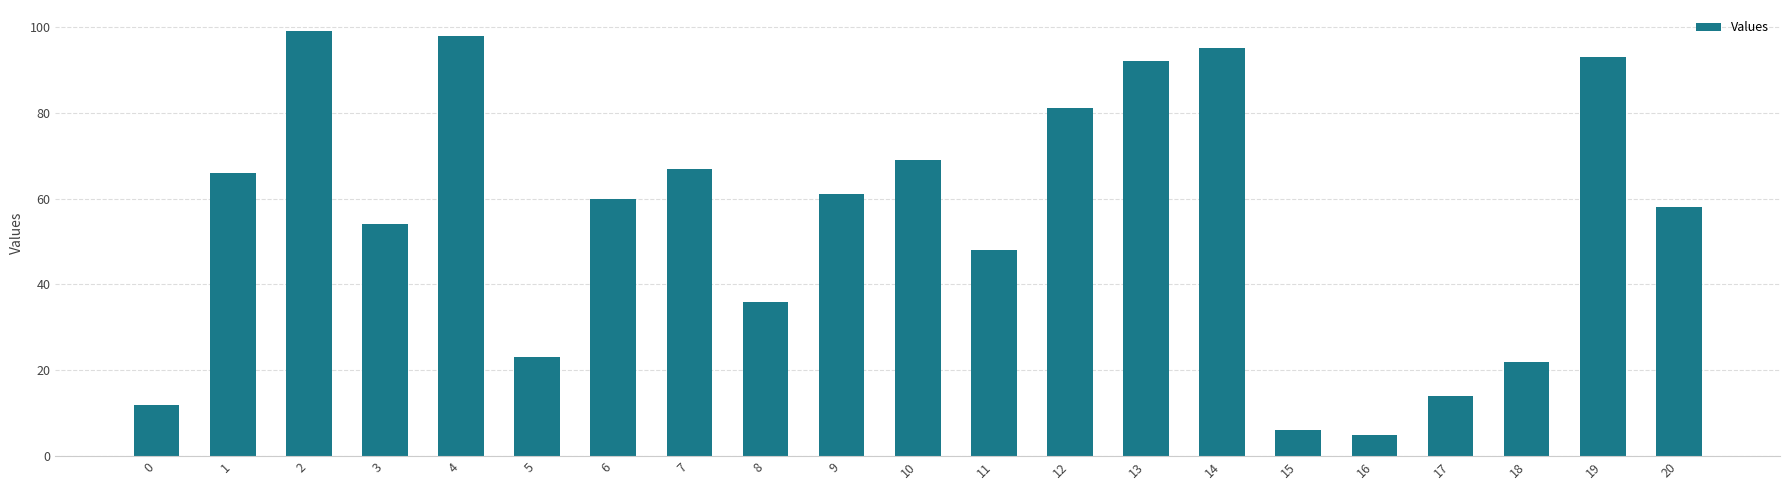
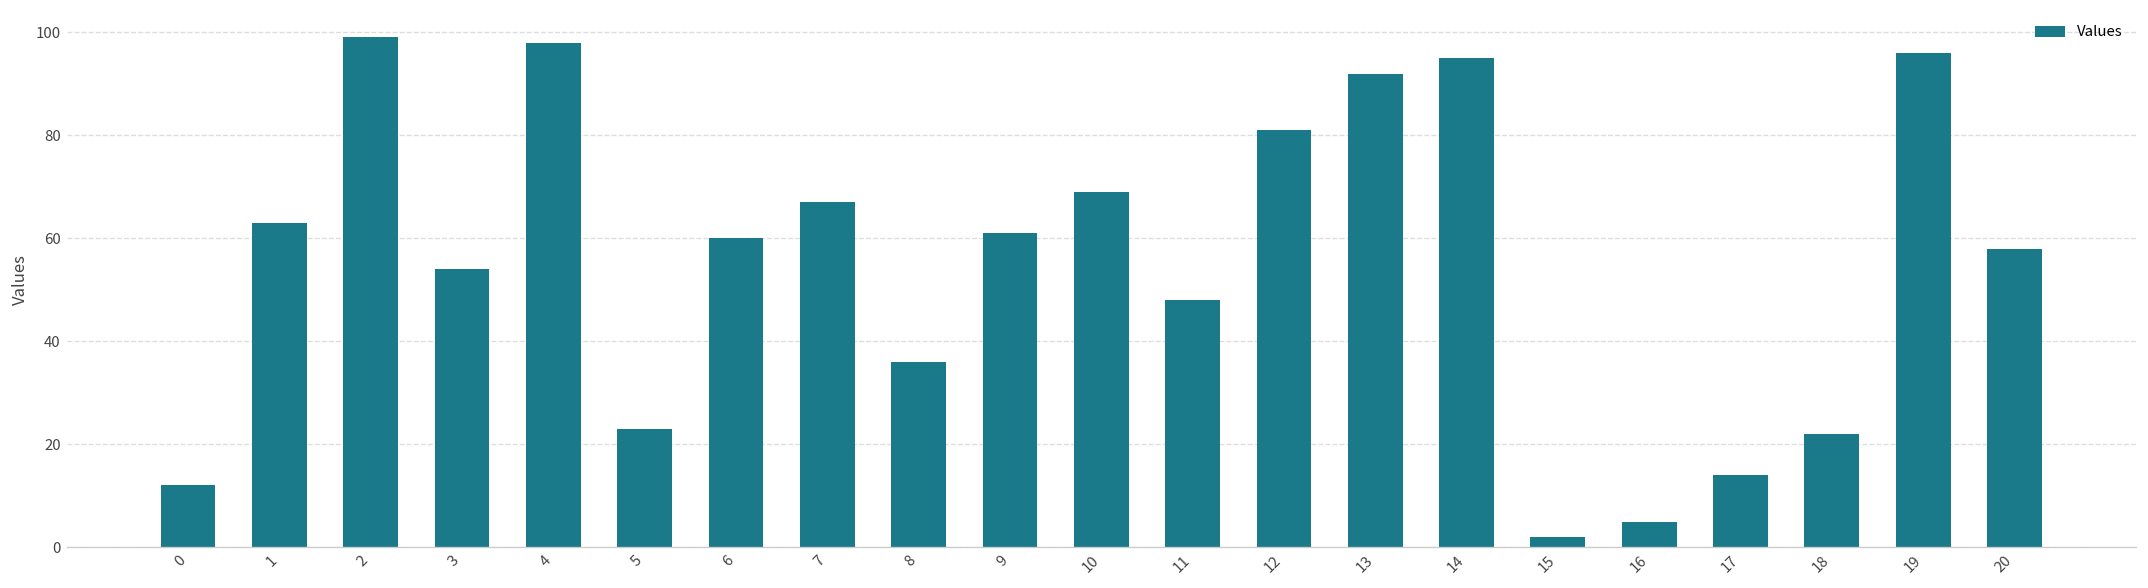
  {
    "0": 12,
-   "1": 66,
+   "1": 63,
    "2": 99,
    "3": 54,
    "4": 98,
    "5": 23,
    "6": 60,
    "7": 67,
    "8": 36,
    "9": 61,
    "10": 69,
    "11": 48,
    "12": 81,
    "13": 92,
    "14": 95,
-   "15": 6,
+   "15": 2,
    "16": 5,
    "17": 14,
    "18": 22,
-   "19": 93,
+   "19": 96,
    "20": 58
  }
